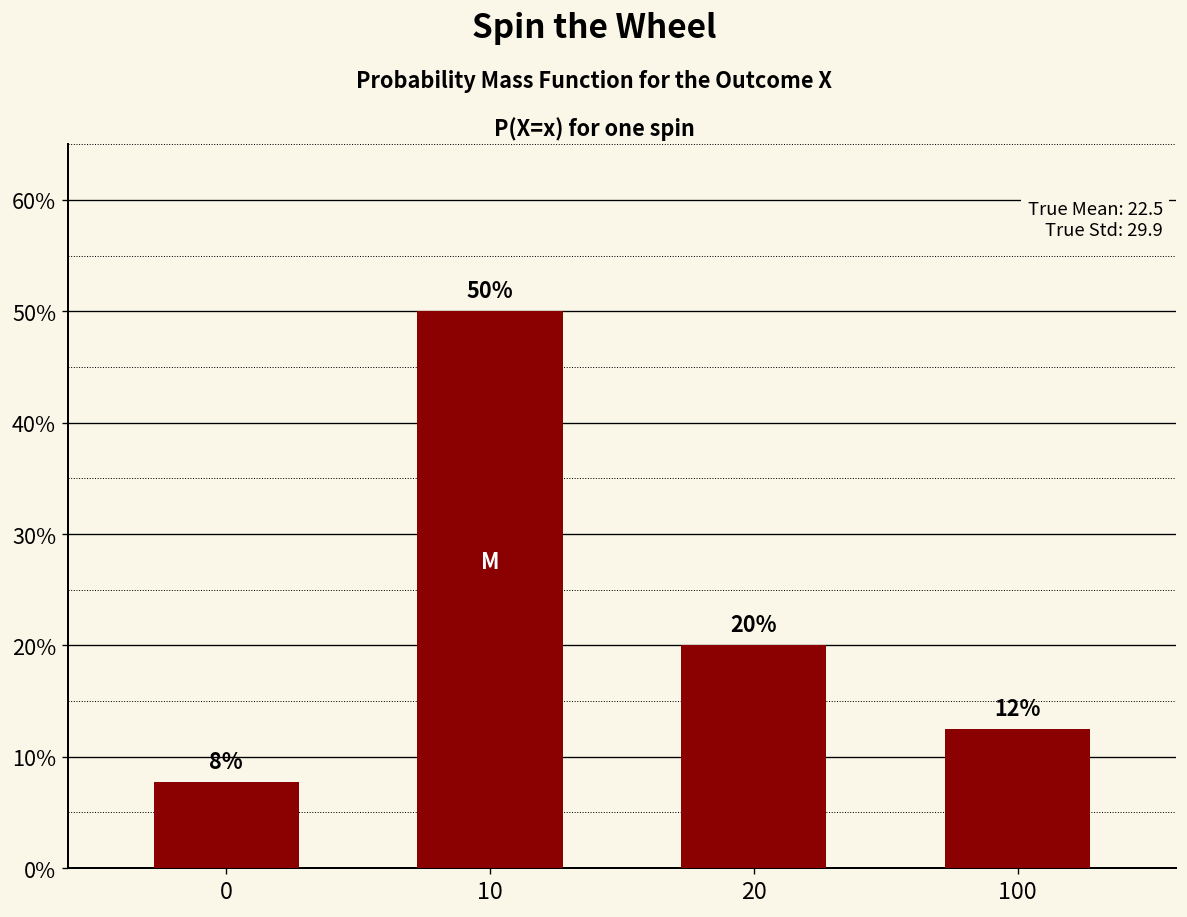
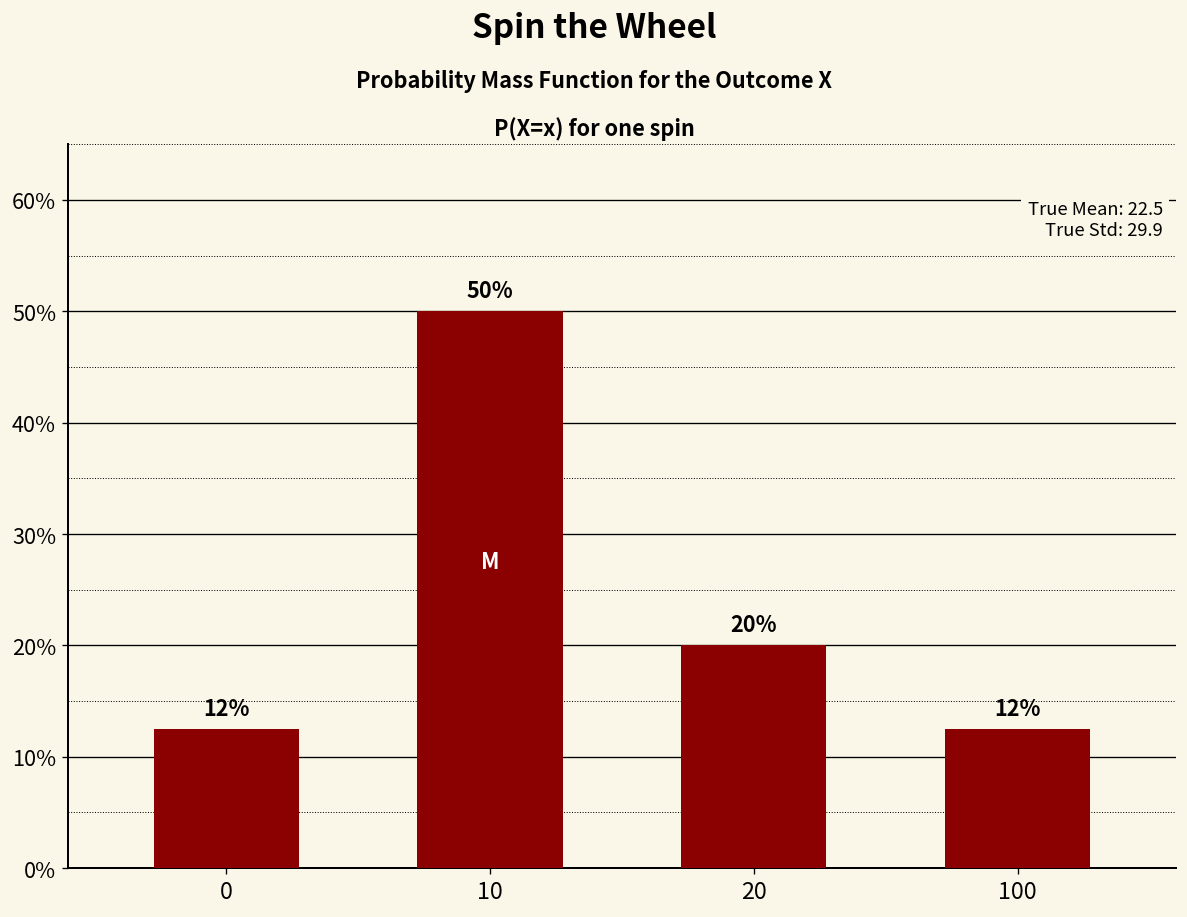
  {
-   "0": "8%",
+   "0": "12%",
    "10": "50%",
    "20": "20%",
    "100": "12%"
  }
